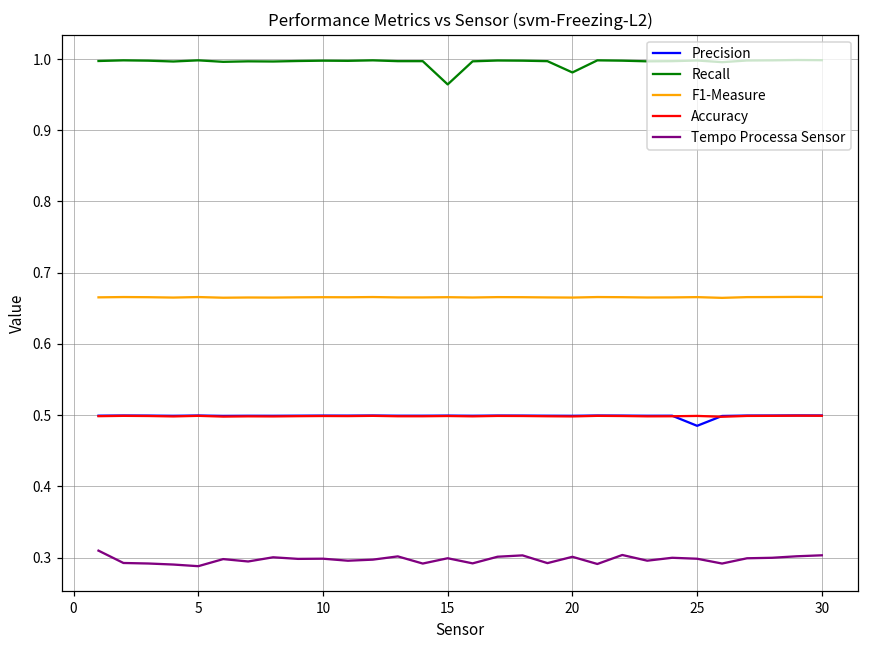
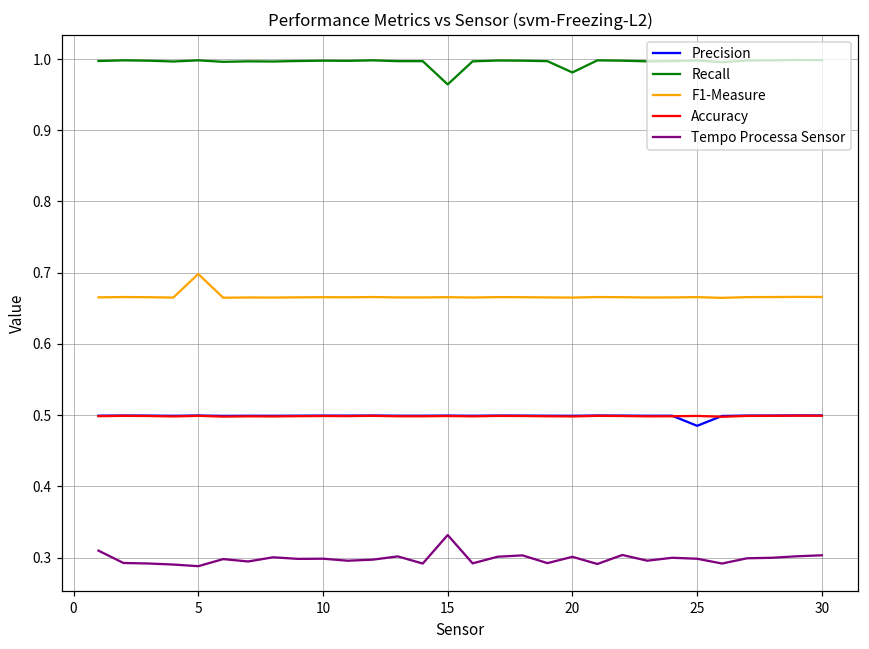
  {
    "Precision": {
      "25": 0.49
    },
    "Recall": {
      "5": 1.00,
      "10": 1.00,
      "15": 0.96,
      "20": 0.98
    },
    "F1-Measure": {
-     "5": 0.67,
+     "5": 0.70,
      "10": 0.67,
      "15": 0.67,
      "20": 0.67,
      "25": 0.67,
      "30": 0.67
    },
    "Accuracy": {
      "25": 0.50
    },
    "Tempo Processa Sensor": {
      "5": 0.29,
      "10": 0.30,
-     "15": 0.30,
+     "15": 0.33,
      "20": 0.30,
      "25": 0.30,
      "30": 0.30
    }
  }
